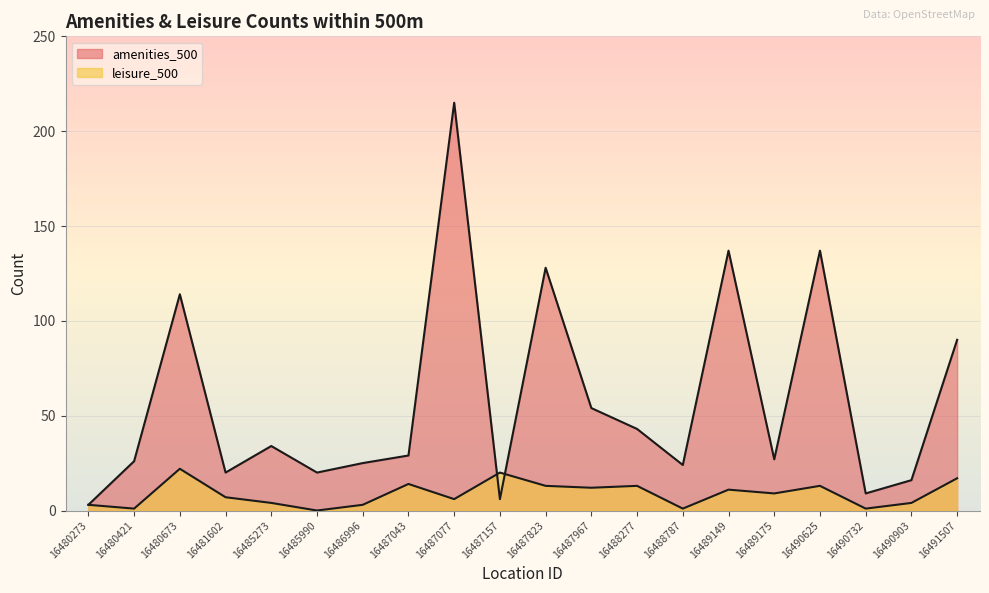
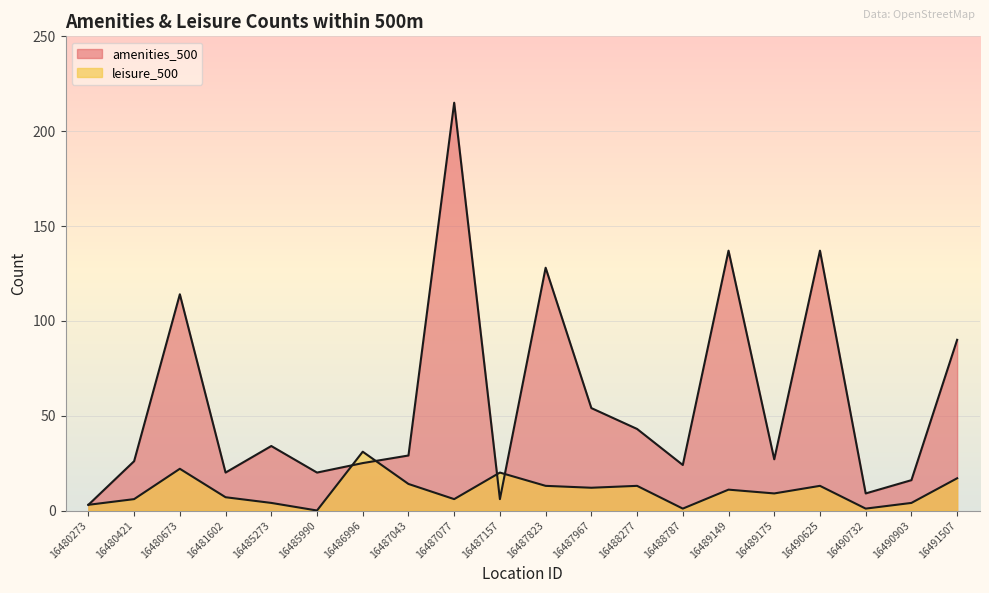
  {
    "amenities_500": {
      "16480421": 26,
      "16480673": 114,
      "16481602": 20,
      "16485273": 34,
      "16485990": 20,
      "16486996": 25,
      "16487043": 29,
      "16487077": 215,
      "16487157": 6,
      "16487823": 128,
      "16487967": 54,
      "16488277": 43,
      "16488787": 24,
      "16489149": 137,
      "16489175": 27,
      "16490625": 137,
      "16490732": 9,
      "16490903": 16,
      "16491507": 90
    },
    "leisure_500": {
-     "16480421": 1,
+     "16480421": 6,
      "16480673": 22,
      "16481602": 7,
      "16485273": 4,
      "16485990": 0,
-     "16486996": 3,
+     "16486996": 31,
      "16487043": 14,
      "16487077": 6,
      "16487157": 20,
      "16487823": 13,
      "16487967": 12,
      "16488277": 13,
      "16488787": 1,
      "16489149": 11,
      "16489175": 9,
      "16490625": 13,
      "16490732": 1,
      "16490903": 4,
      "16491507": 17
    }
  }
